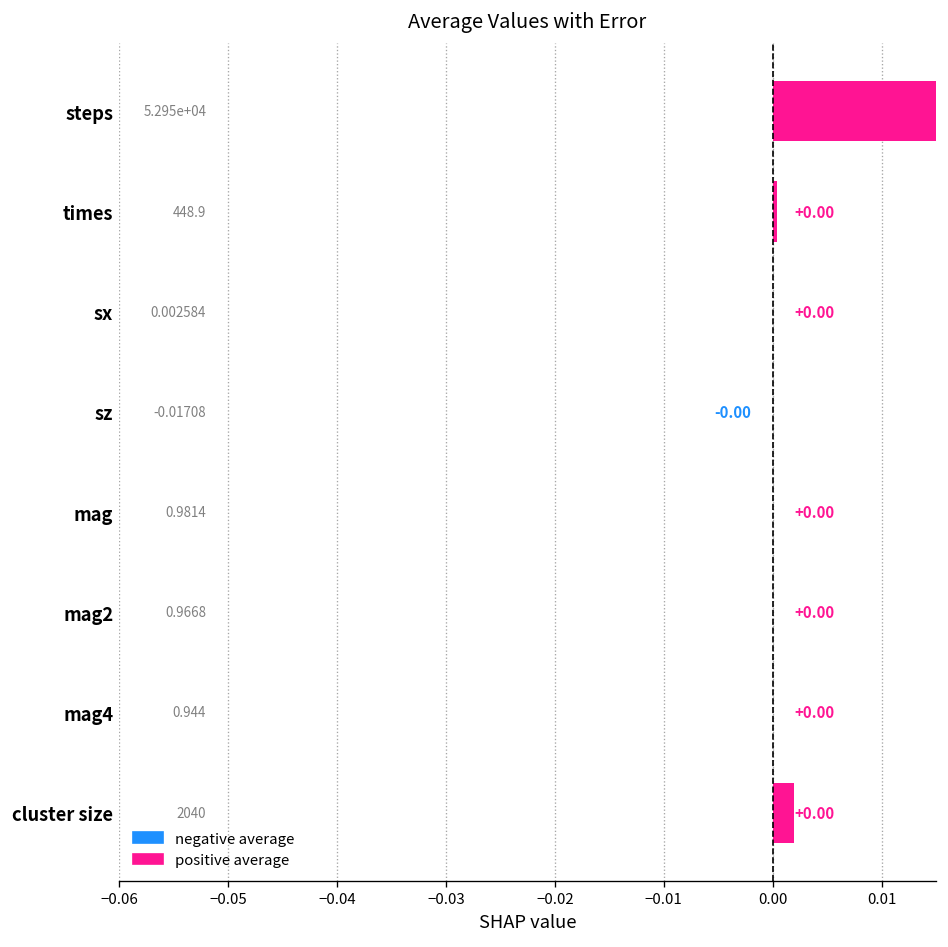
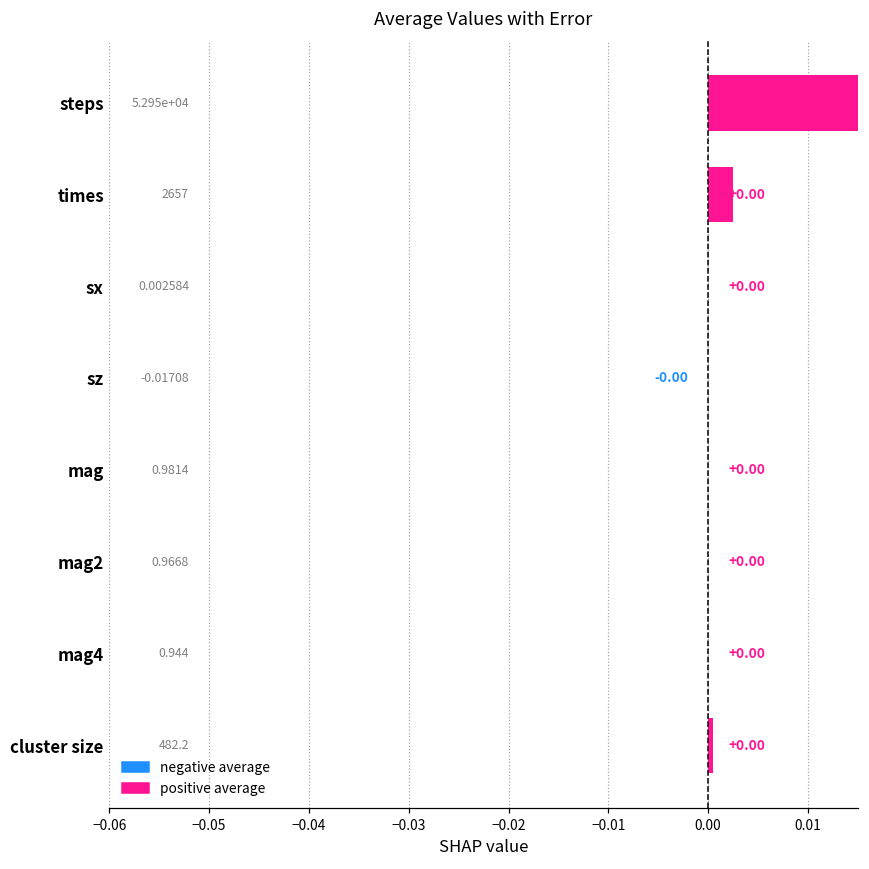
  {
-   "times": "448.9",
+   "times": "2657",
    "sx": "+0.00",
    "sz": "-0.00",
    "mag": "+0.00",
    "mag2": "+0.00",
    "mag4": "+0.00",
-   "cluster size": "2040"
+   "cluster size": "482.2"
  }
